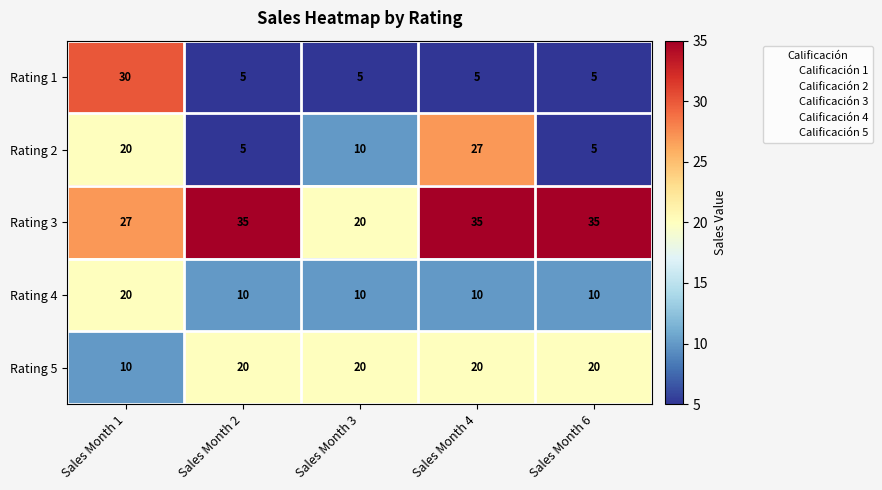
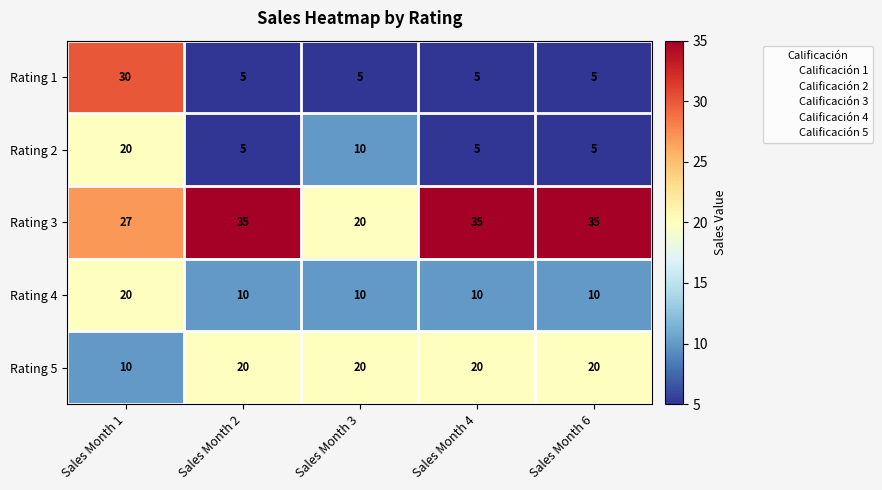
  {
    "Rating 1": {
      "Sales Month 1": 30,
      "Sales Month 2": 5,
      "Sales Month 3": 5,
      "Sales Month 4": 5,
      "Sales Month 6": 5
    },
    "Rating 2": {
      "Sales Month 1": 20,
      "Sales Month 2": 5,
      "Sales Month 3": 10,
-     "Sales Month 4": 27,
+     "Sales Month 4": 5,
      "Sales Month 6": 5
    },
    "Rating 3": {
      "Sales Month 1": 27,
      "Sales Month 2": 35,
      "Sales Month 3": 20,
      "Sales Month 4": 35,
      "Sales Month 6": 35
    },
    "Rating 4": {
      "Sales Month 1": 20,
      "Sales Month 2": 10,
      "Sales Month 3": 10,
      "Sales Month 4": 10,
      "Sales Month 6": 10
    },
    "Rating 5": {
      "Sales Month 1": 10,
      "Sales Month 2": 20,
      "Sales Month 3": 20,
      "Sales Month 4": 20,
      "Sales Month 6": 20
    }
  }
